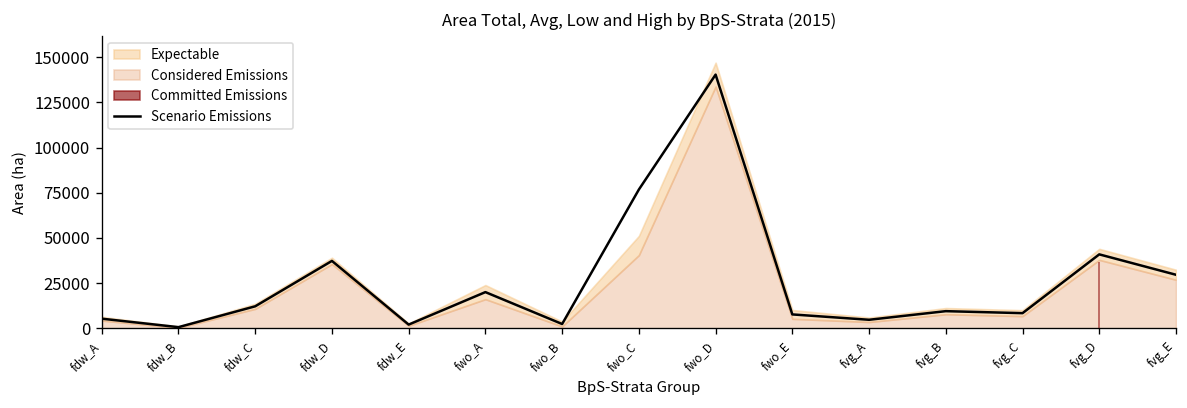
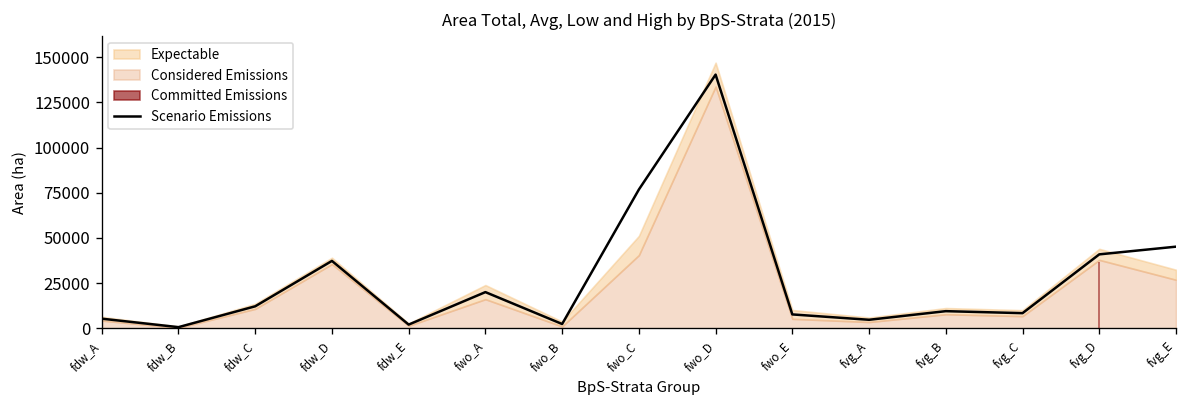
  {
    "Scenario Emissions": {
      "fdw_D": 37000,
      "fwo_A": 20000,
      "fwo_C": 77000,
      "fwo_D": 140000,
      "fwo_E": 8000,
      "fvg_B": 9000,
      "fvg_D": 41000,
-     "fvg_E": 30000
+     "fvg_E": 45000
    }
  }
